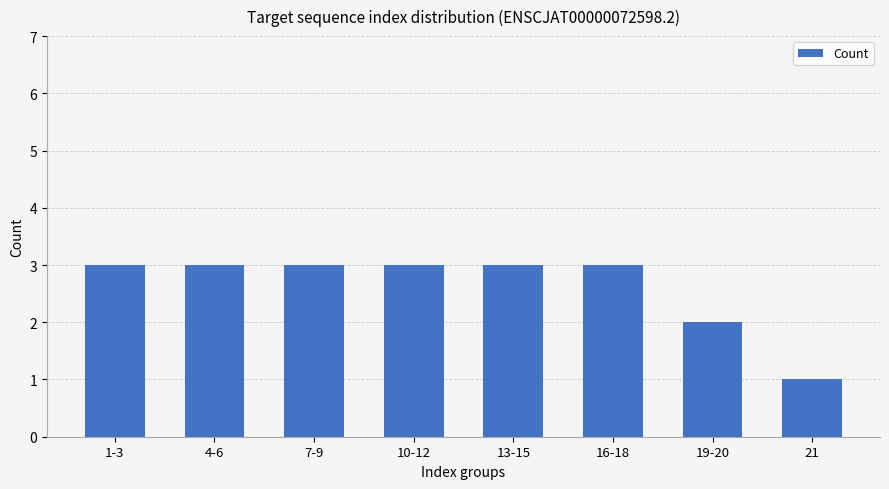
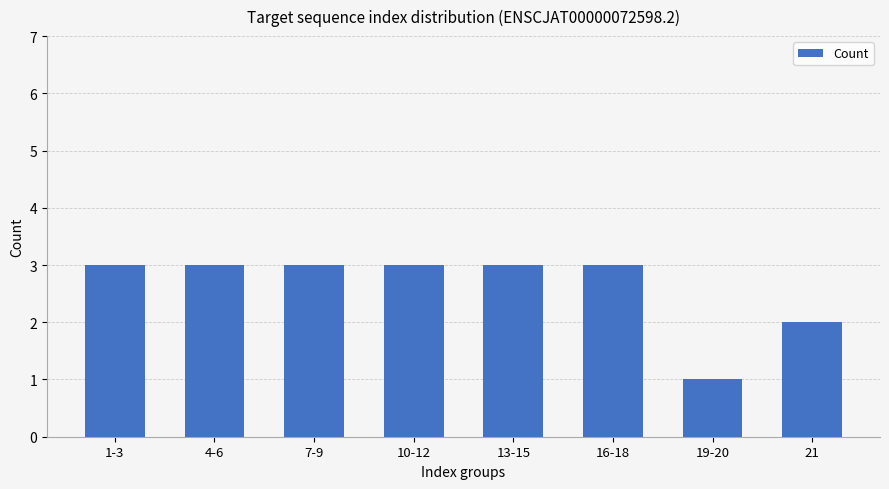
  {
    "1-3": 3,
    "4-6": 3,
    "7-9": 3,
    "10-12": 3,
    "13-15": 3,
    "16-18": 3,
-   "19-20": 2,
-   "21": 1
+   "19-20": 1,
+   "21": 2
  }
